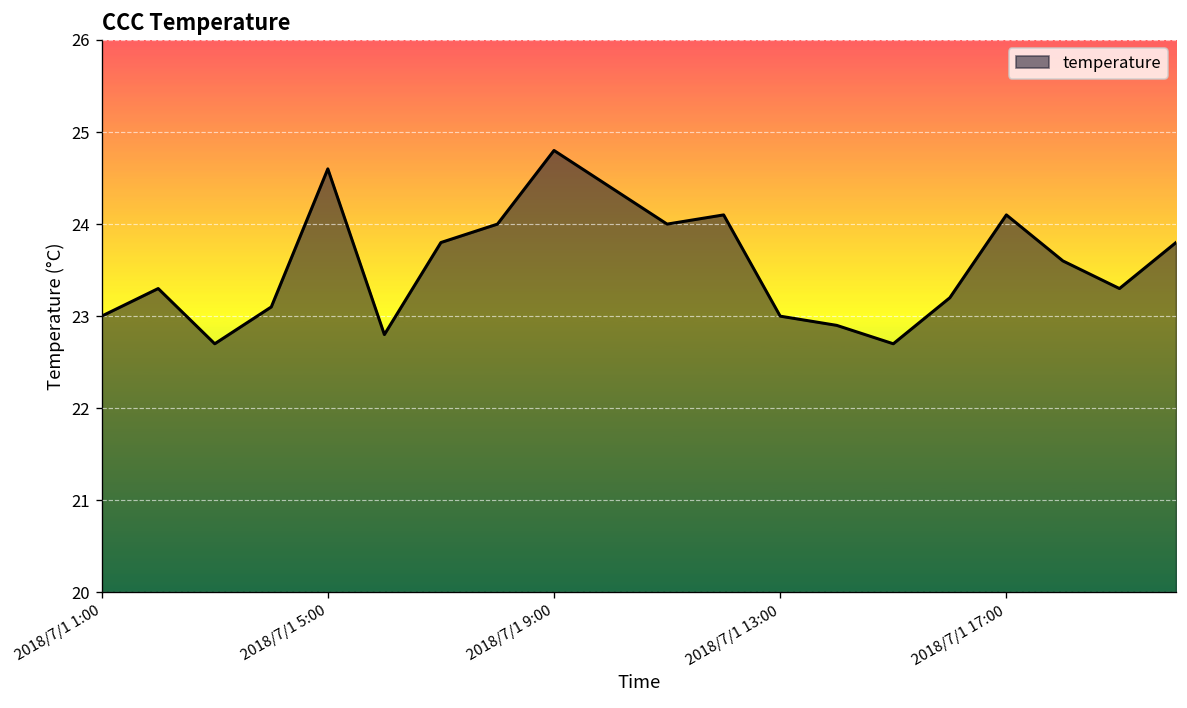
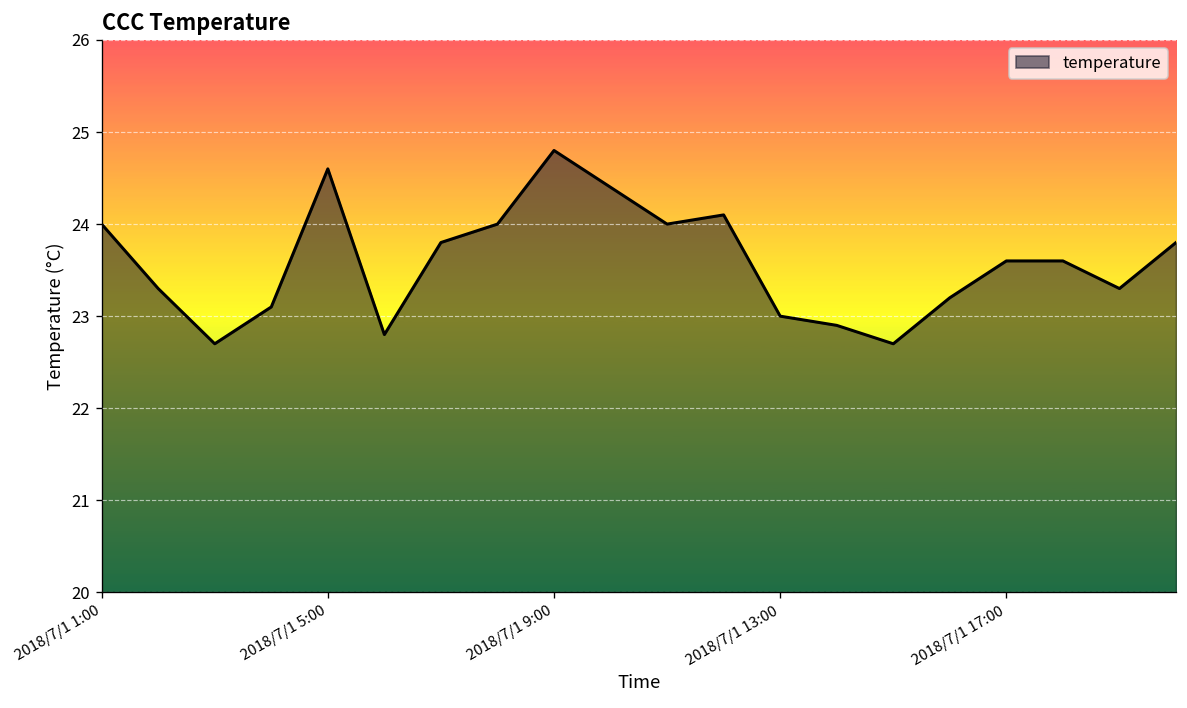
  {
-   "2018/7/1 1:00": 23,
+   "2018/7/1 1:00": 24,
    "2018/7/1 5:00": 24.6,
    "2018/7/1 9:00": 24.8,
    "2018/7/1 13:00": 23.0,
-   "2018/7/1 17:00": 24.1
+   "2018/7/1 17:00": 23.6
  }
